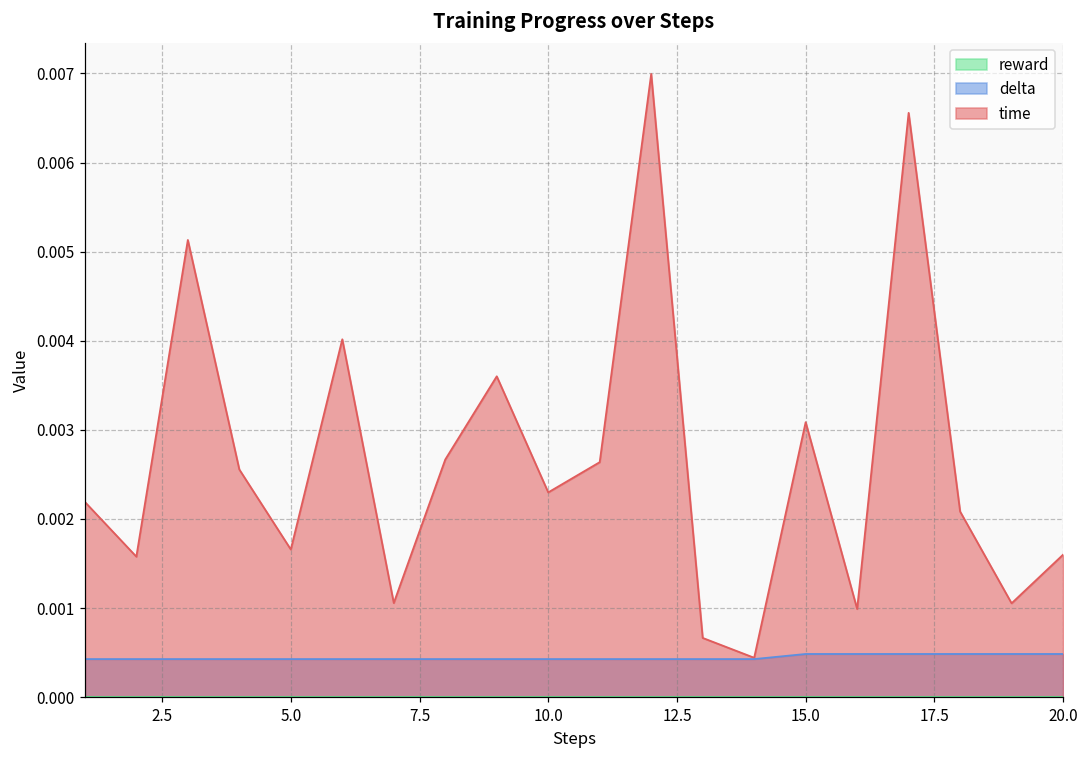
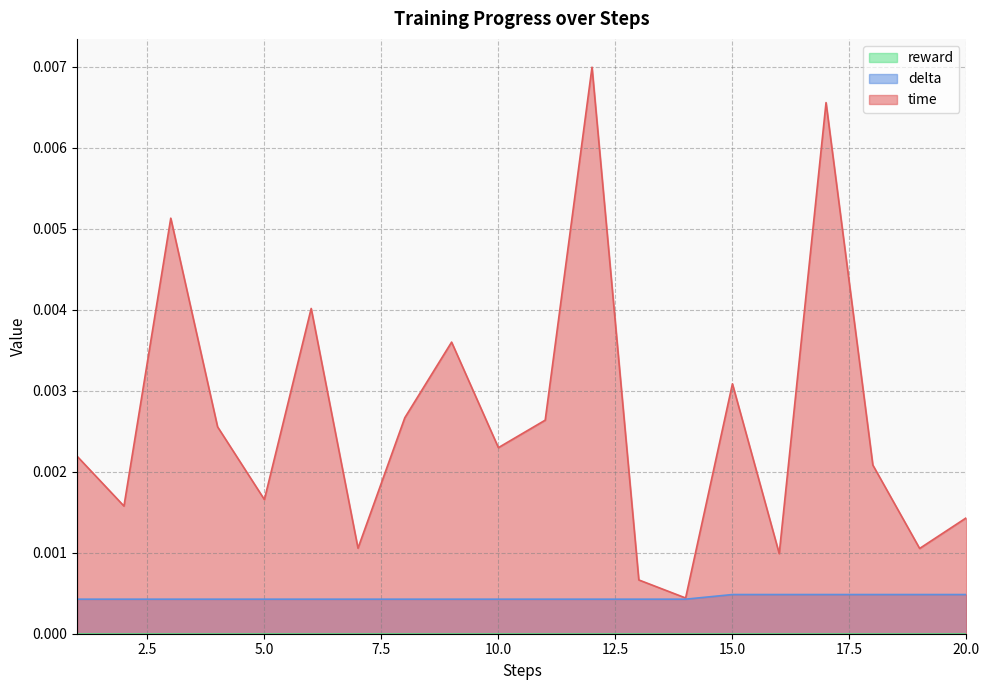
  {
    "reward": {
      "5.0": 0.0000,
      "10.0": 0.0000,
      "15.0": 0.0000,
      "20.0": 0.0000
    },
    "delta": {
      "5.0": 0.0004,
      "10.0": 0.0004,
      "15.0": 0.0005,
      "20.0": 0.0005
    },
    "time": {
      "5.0": 0.0017,
      "10.0": 0.0023,
      "15.0": 0.0031,
-     "20.0": 0.0016
+     "20.0": 0.0014
    }
  }
